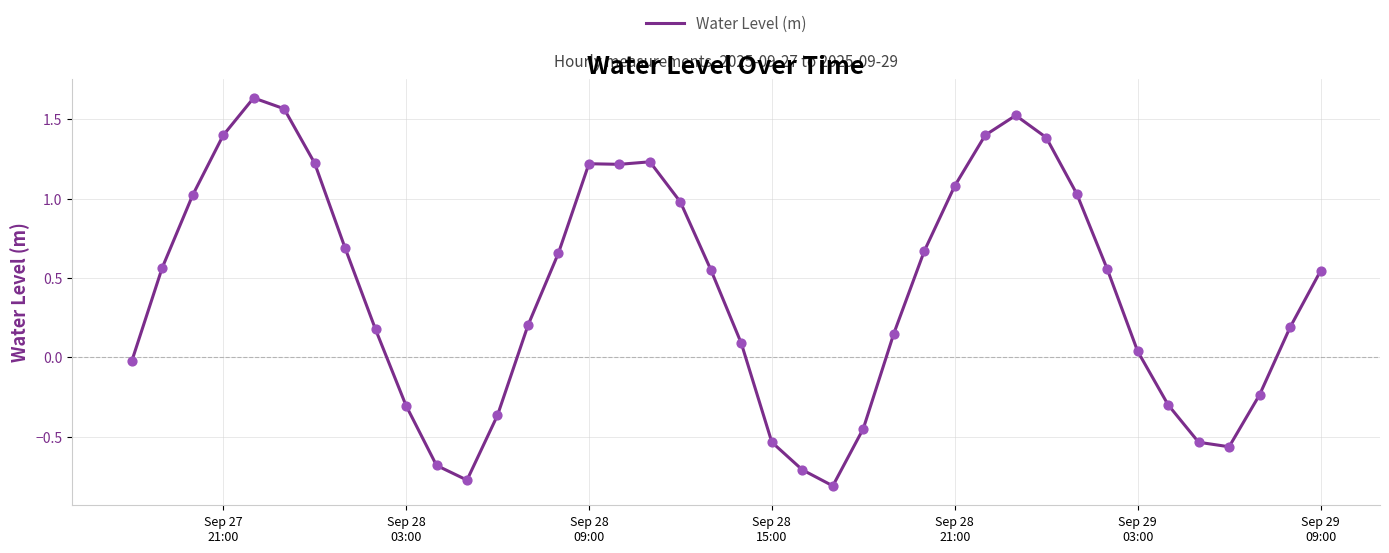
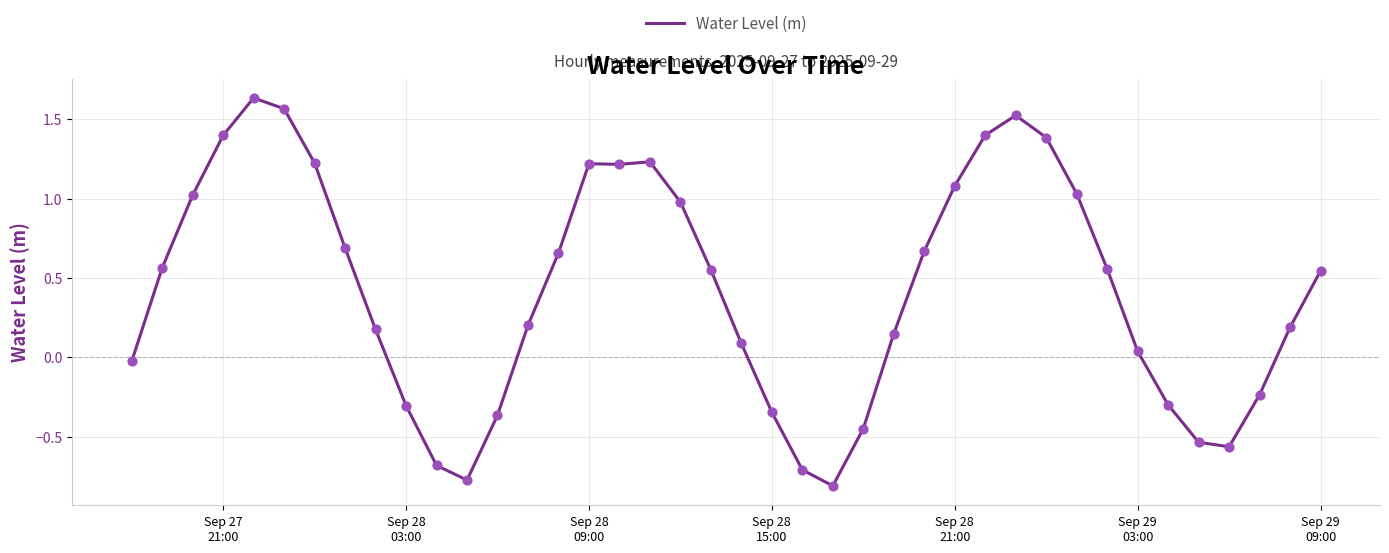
  {
    "Sep 27 21:00": 1.40,
    "Sep 28 03:00": -0.30,
    "Sep 28 09:00": 1.22,
-   "Sep 28 15:00": -0.54,
+   "Sep 28 15:00": -0.35,
    "Sep 28 21:00": 1.08,
    "Sep 29 03:00": 0.04,
    "Sep 29 09:00": 0.54
  }
